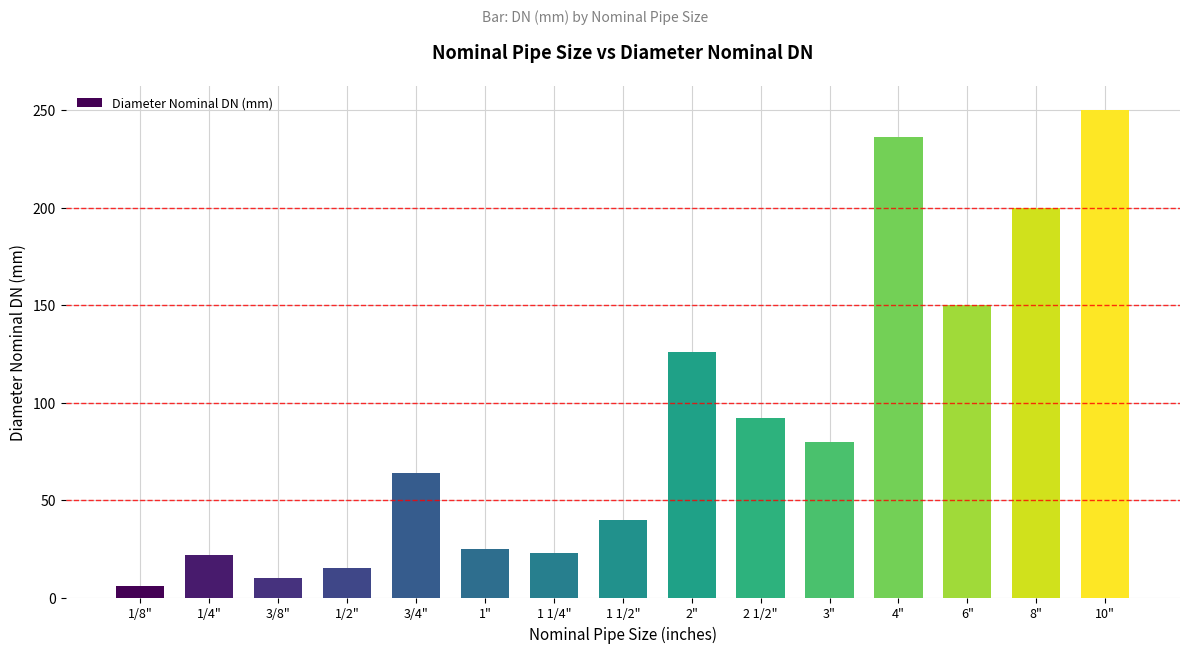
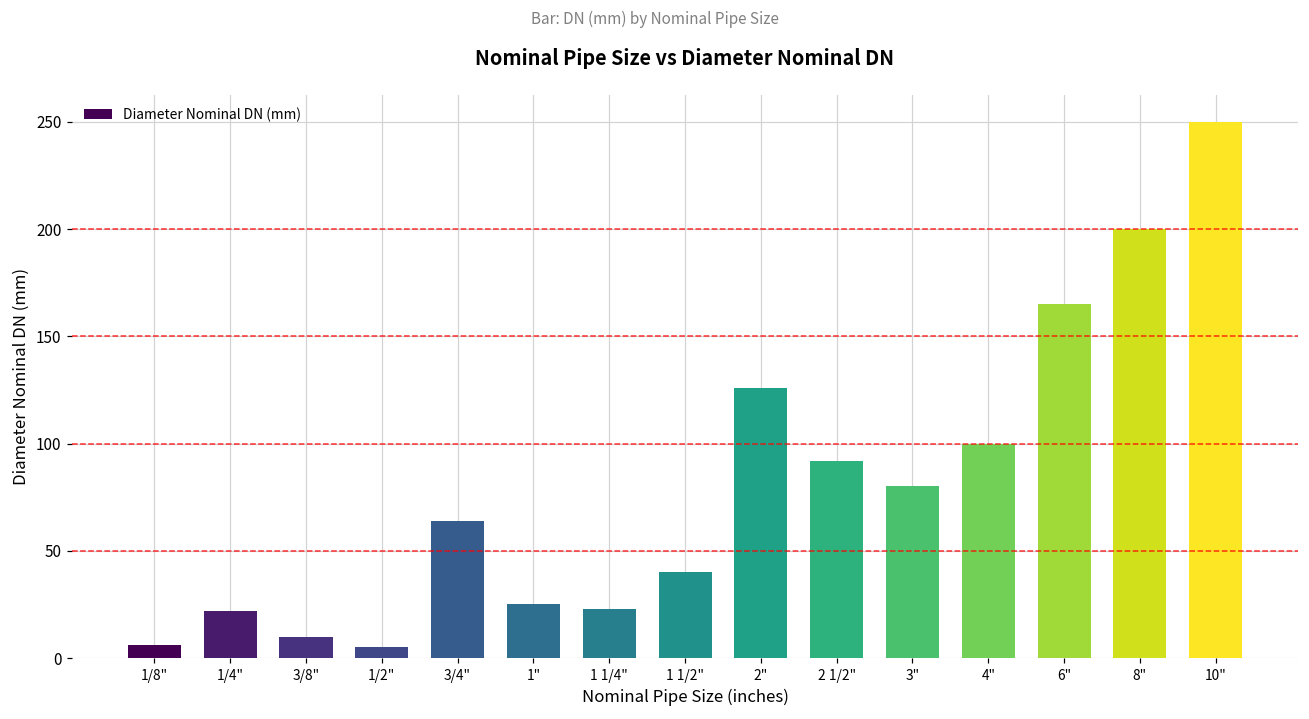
  {
    "1/8\"": 6,
    "1/4\"": 22,
    "3/8\"": 10,
-   "1/2\"": 15,
+   "1/2\"": 5,
    "3/4\"": 64,
    "1\"": 25,
    "1 1/4\"": 23,
    "1 1/2\"": 40,
    "2\"": 126,
    "2 1/2\"": 92,
    "3\"": 80,
-   "4\"": 236,
-   "6\"": 150,
+   "4\"": 100,
+   "6\"": 165,
    "8\"": 200,
    "10\"": 250
  }
